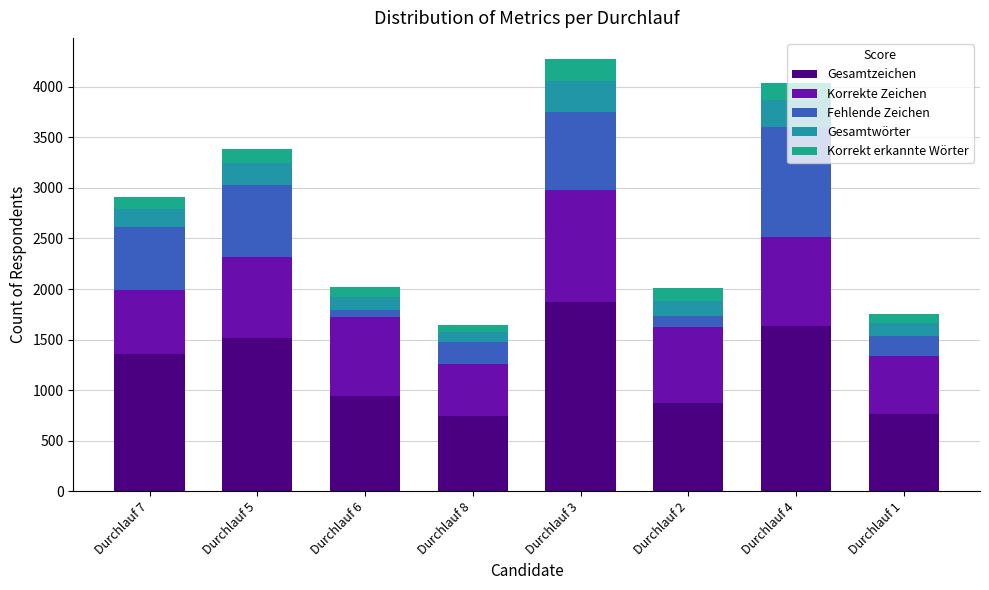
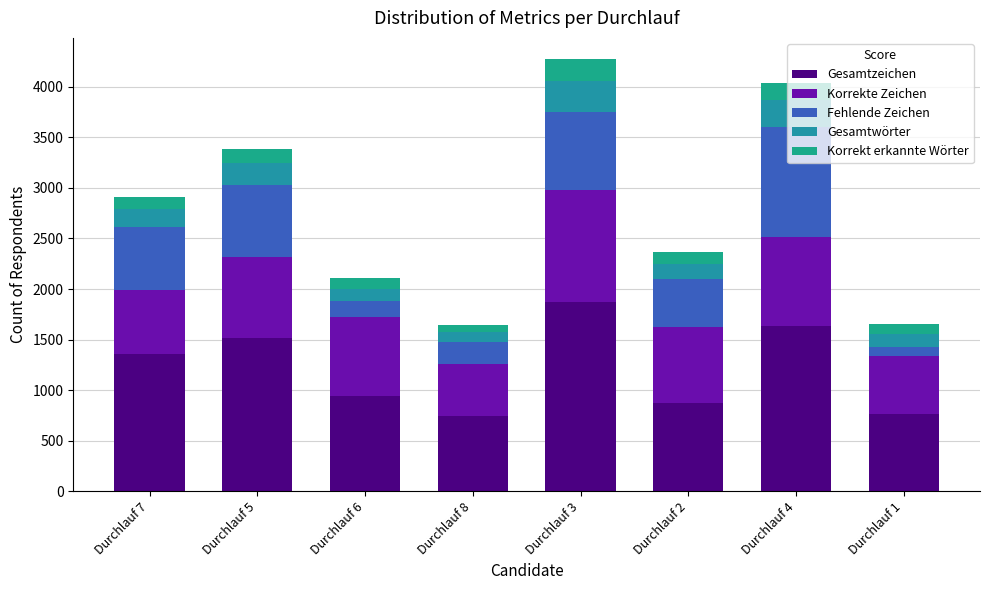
  {
    "Fehlende Zeichen": {
      "Durchlauf 7": 620,
      "Durchlauf 5": 720,
-     "Durchlauf 6": 80,
+     "Durchlauf 6": 160,
      "Durchlauf 8": 220,
      "Durchlauf 3": 770,
-     "Durchlauf 2": 110,
-     "Durchlauf 1": 200
+     "Durchlauf 2": 470,
+     "Durchlauf 1": 90
    }
  }
